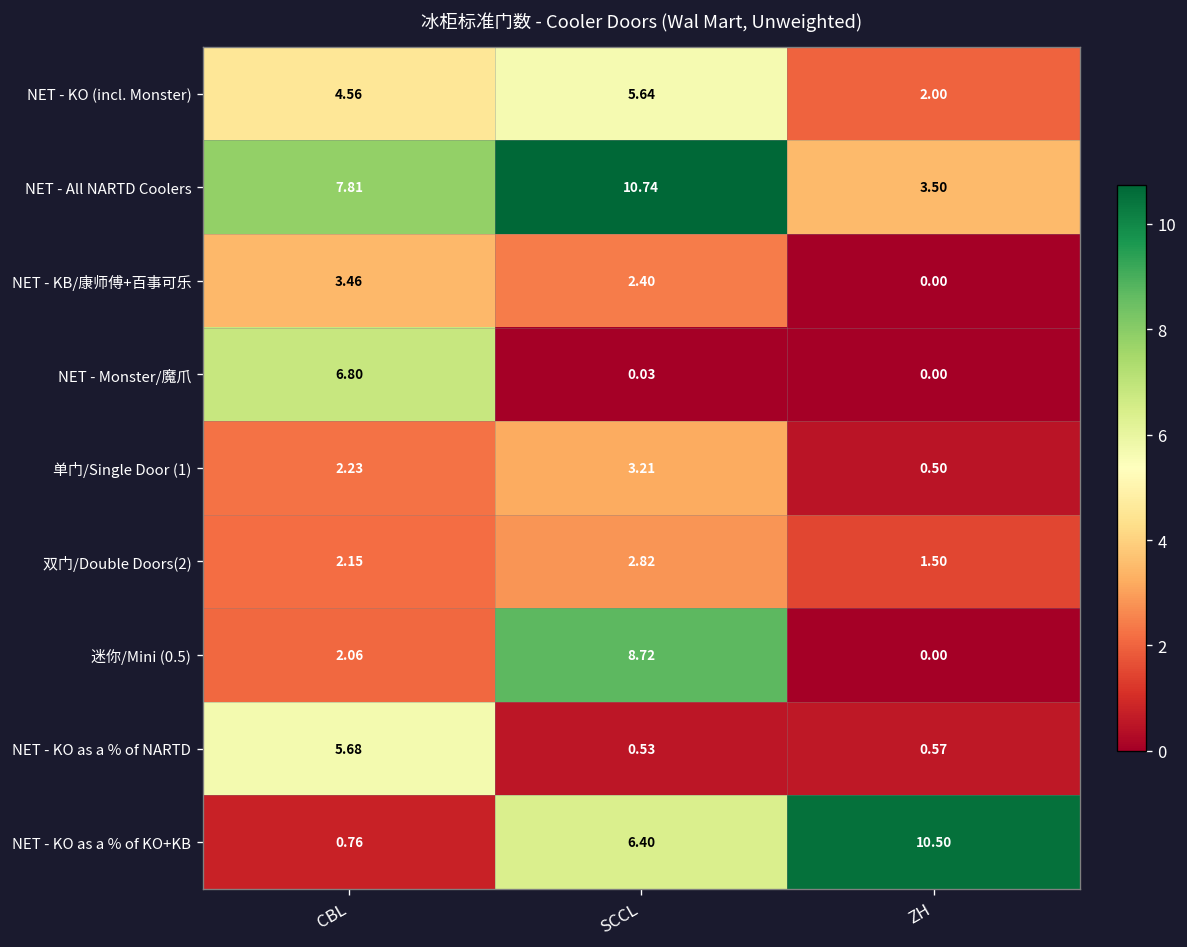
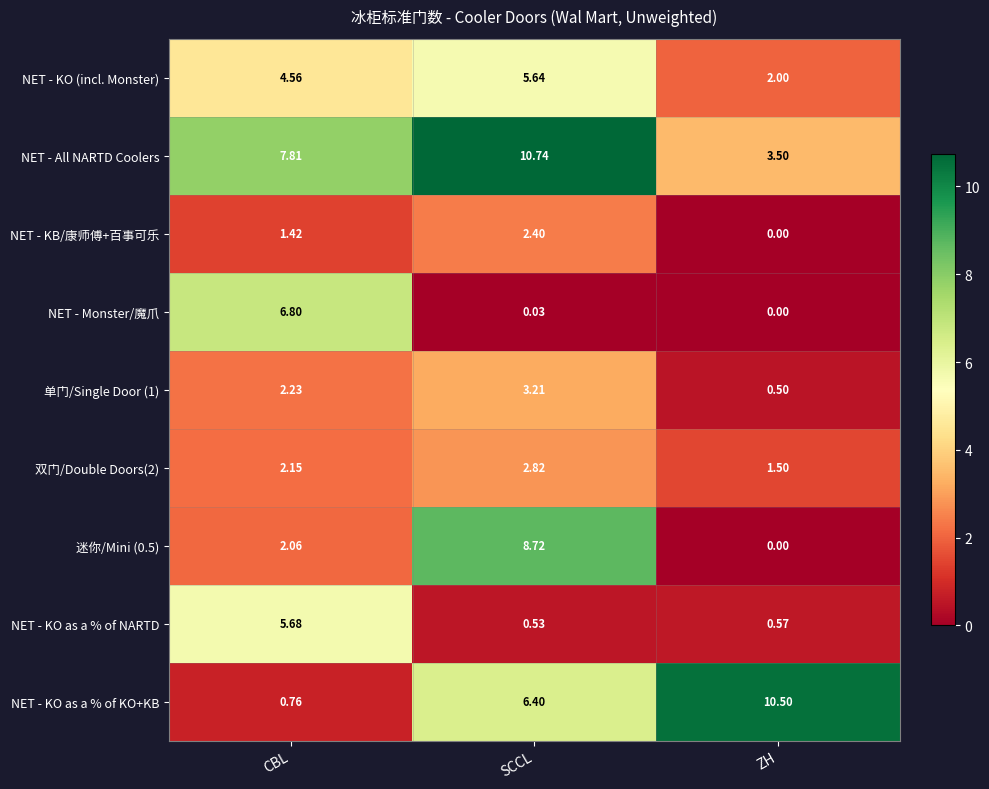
  {
    "NET - KO (incl. Monster)": {
      "CBL": 4.56,
      "SCCL": 5.64,
      "ZH": 2.00
    },
    "NET - All NARTD Coolers": {
      "CBL": 7.81,
      "SCCL": 10.74,
      "ZH": 3.50
    },
    "NET - KB/康师傅+百事可乐": {
-     "CBL": 3.46,
+     "CBL": 1.42,
      "SCCL": 2.40,
      "ZH": 0.00
    },
    "NET - Monster/魔爪": {
      "CBL": 6.80,
      "SCCL": 0.03,
      "ZH": 0.00
    },
    "单门/Single Door (1)": {
      "CBL": 2.23,
      "SCCL": 3.21,
      "ZH": 0.50
    },
    "双门/Double Doors(2)": {
      "CBL": 2.15,
      "SCCL": 2.82,
      "ZH": 1.50
    },
    "迷你/Mini (0.5)": {
      "CBL": 2.06,
      "SCCL": 8.72,
      "ZH": 0.00
    },
    "NET - KO as a % of NARTD": {
      "CBL": 5.68,
      "SCCL": 0.53,
      "ZH": 0.57
    },
    "NET - KO as a % of KO+KB": {
      "CBL": 0.76,
      "SCCL": 6.40,
      "ZH": 10.50
    }
  }
